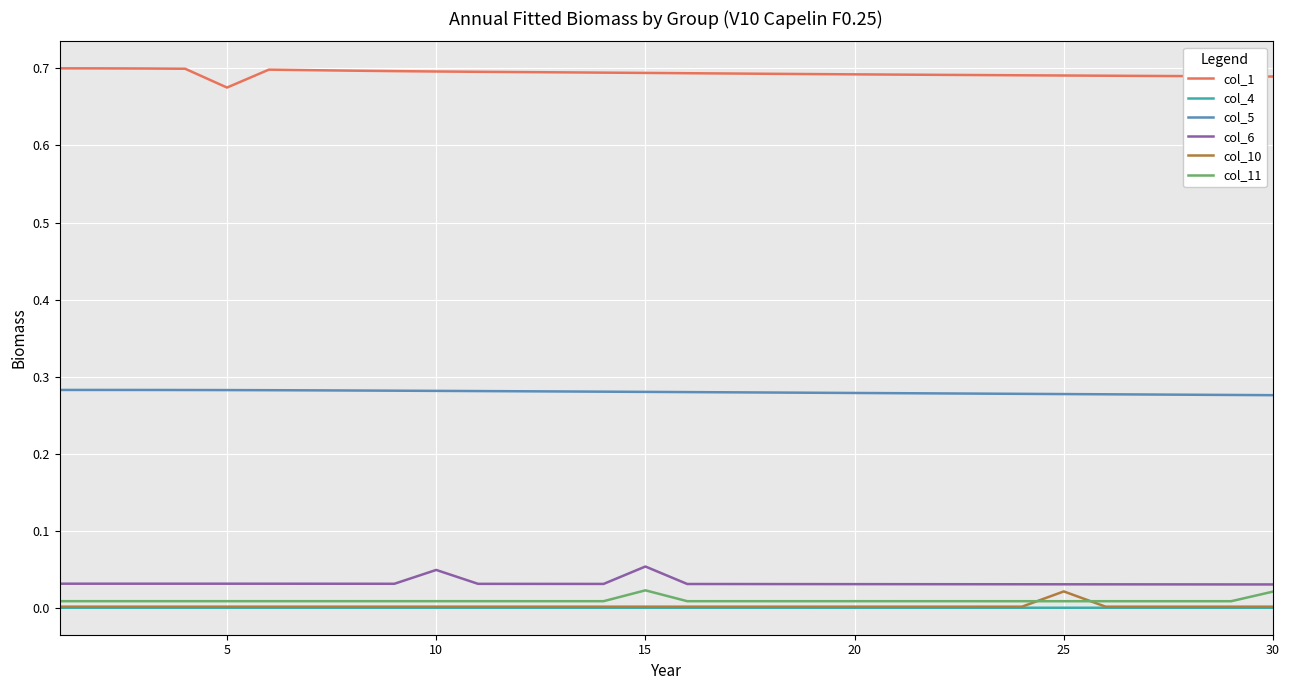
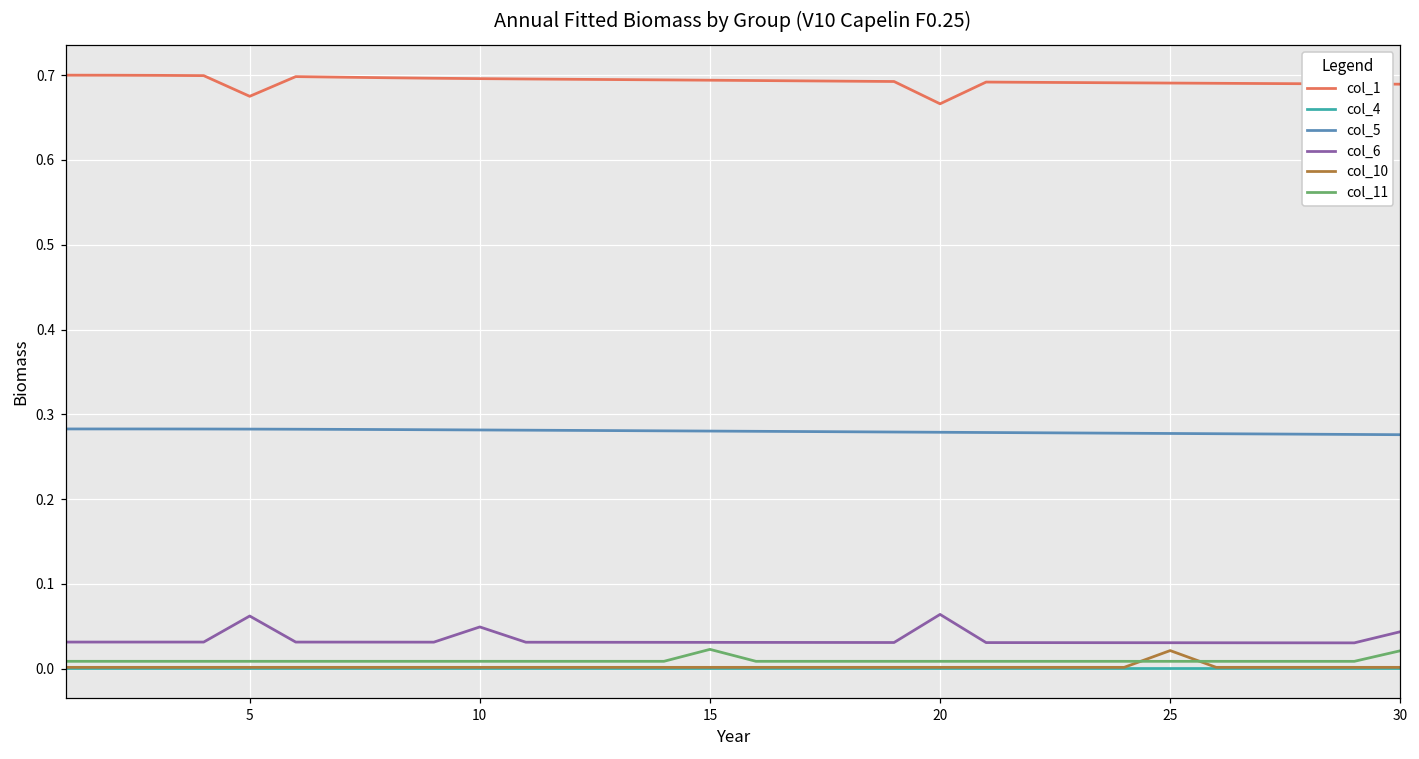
  {
    "col_1": {
      "5": 0.68,
      "10": 0.70,
      "15": 0.69,
-     "20": 0.69,
+     "20": 0.67,
      "25": 0.69,
      "30": 0.69
    },
    "col_6": {
-     "5": 0.03,
+     "5": 0.06,
      "10": 0.05,
-     "15": 0.05,
-     "20": 0.03,
+     "15": 0.03,
+     "20": 0.06,
      "25": 0.03,
-     "30": 0.03
+     "30": 0.04
    },
    "col_10": {
      "25": 0.02
    },
    "col_11": {
      "5": 0.01,
      "10": 0.01,
      "15": 0.02,
      "20": 0.01,
      "25": 0.01,
      "30": 0.02
    }
  }
